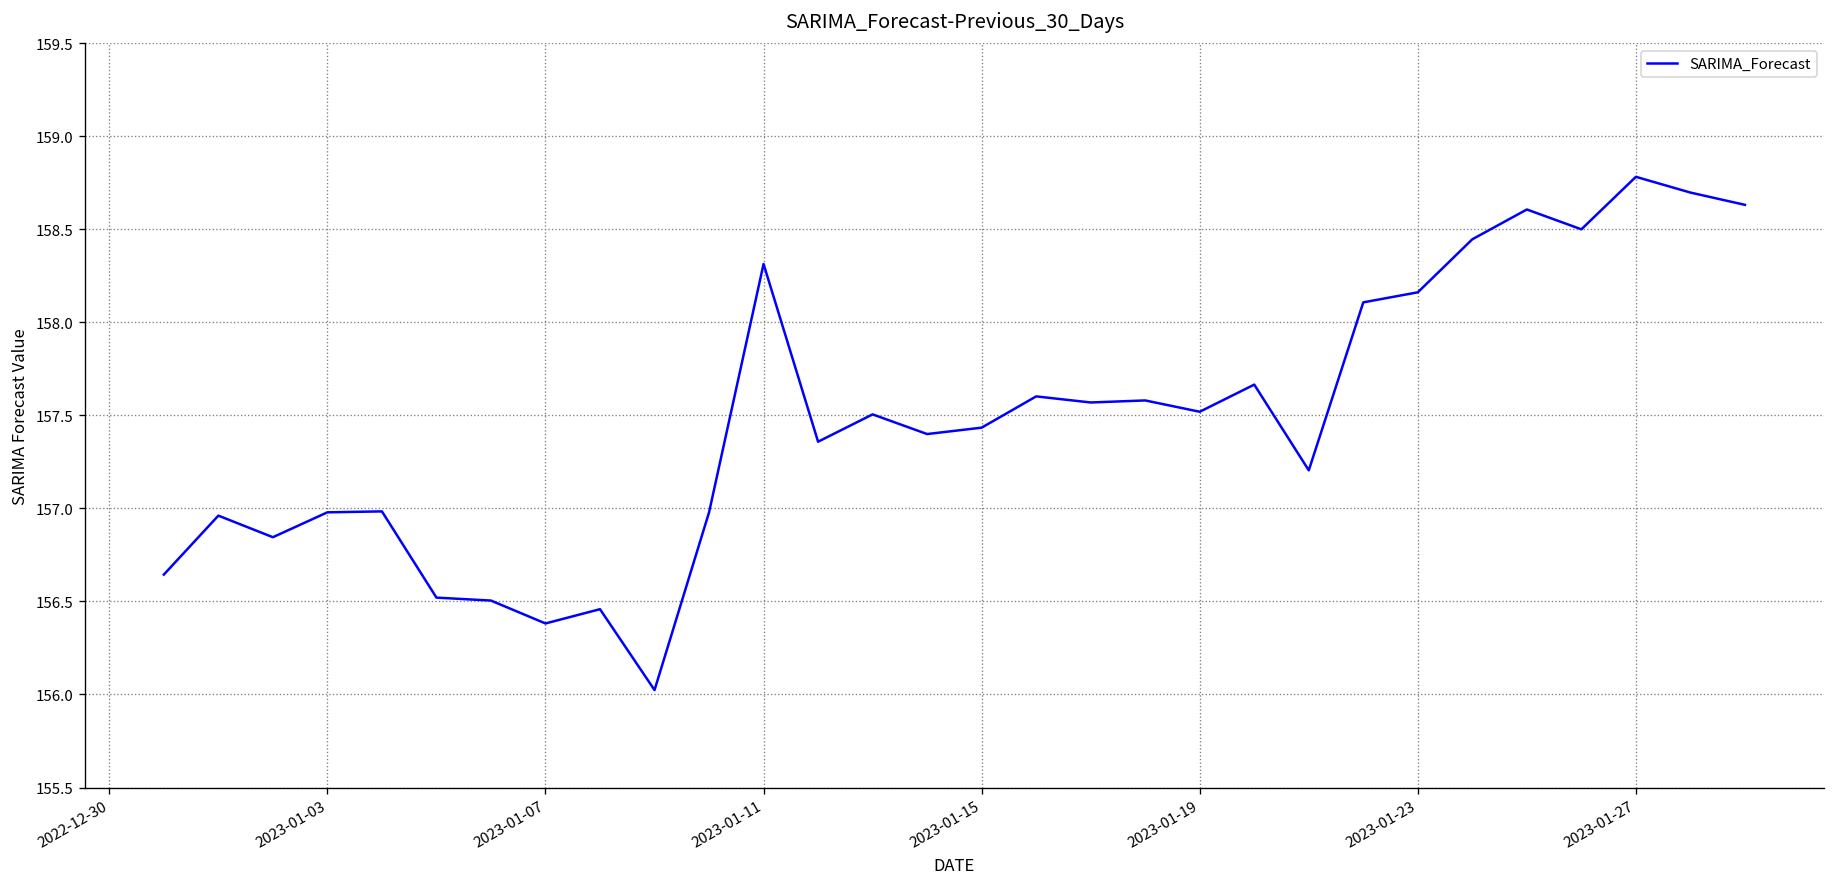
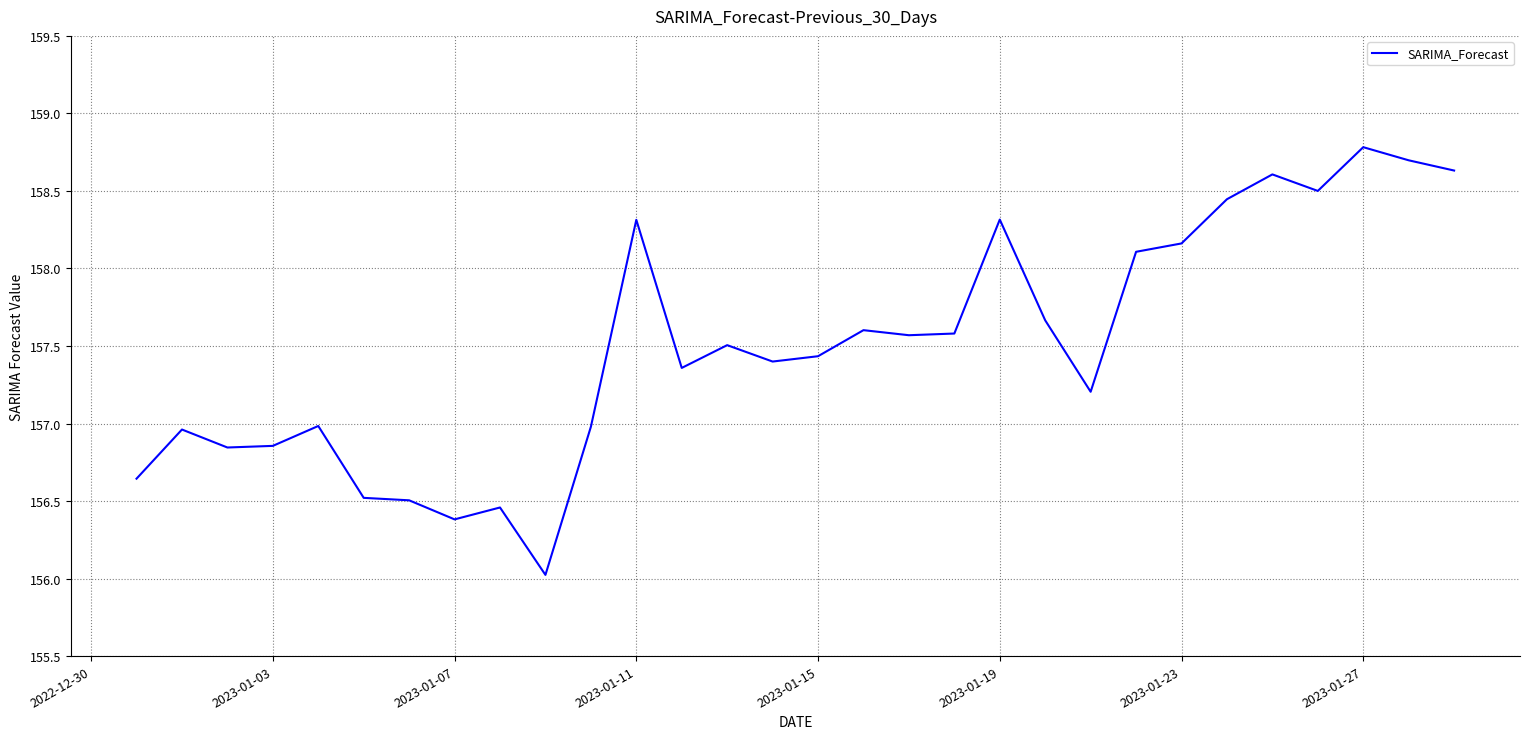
  {
-   "2023-01-03": 156.98,
+   "2023-01-03": 156.86,
    "2023-01-07": 156.38,
    "2023-01-11": 158.31,
    "2023-01-15": 157.43,
-   "2023-01-19": 157.52,
+   "2023-01-19": 158.32,
    "2023-01-23": 158.16,
    "2023-01-27": 158.78
  }
